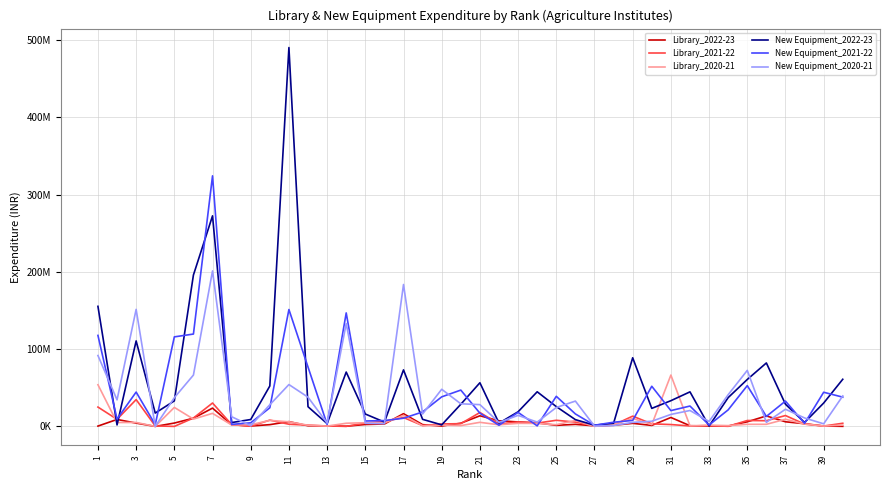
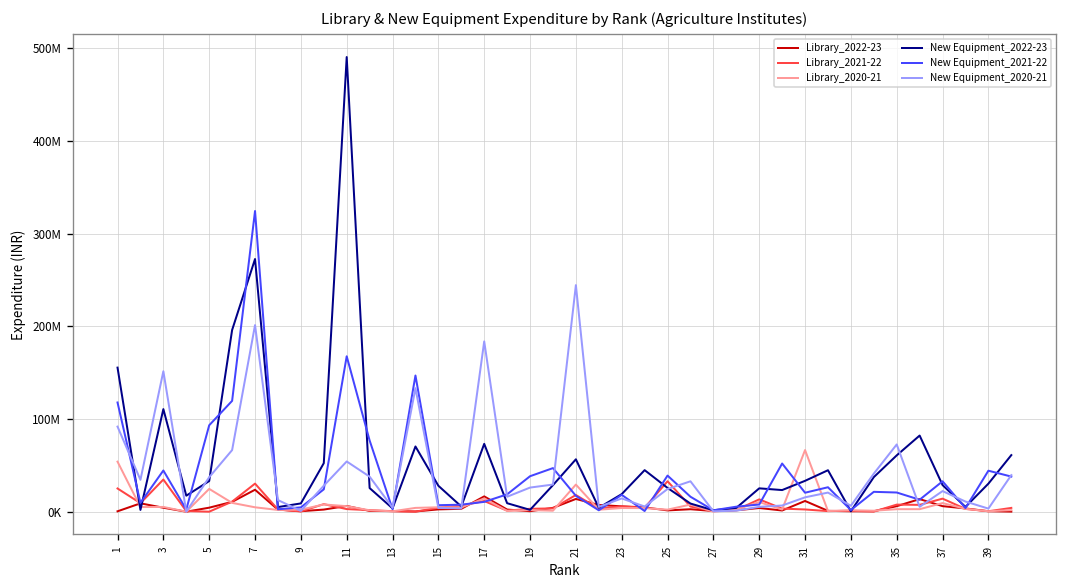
  {
    "Library_2022-23": {
      "1": 0,
      "5": 0,
      "7": 20000000,
      "21": 10000000,
      "31": 10000000,
      "37": 10000000
    },
    "Library_2021-22": {
      "1": 30000000,
      "3": 30000000,
      "5": 0,
      "7": 30000000,
-     "25": 10000000,
+     "25": 30000000,
      "31": 0,
      "37": 10000000
    },
    "Library_2020-21": {
      "1": 50000000,
      "5": 20000000,
-     "7": 20000000,
-     "21": 10000000,
+     "7": 0,
+     "21": 30000000,
      "31": 70000000,
      "37": 10000000
    },
    "New Equipment_2022-23": {
      "1": 160000000,
      "3": 110000000,
      "5": 30000000,
      "7": 270000000,
      "9": 10000000,
      "11": 490000000,
-     "15": 20000000,
+     "15": 30000000,
      "17": 70000000,
      "21": 60000000,
-     "29": 90000000,
+     "29": 30000000,
      "31": 30000000,
      "35": 60000000,
      "37": 30000000,
      "39": 30000000
    },
    "New Equipment_2021-22": {
      "1": 120000000,
      "3": 40000000,
-     "5": 120000000,
+     "5": 90000000,
      "7": 320000000,
-     "11": 150000000,
+     "11": 170000000,
      "19": 40000000,
      "25": 40000000,
      "31": 20000000,
-     "35": 50000000,
+     "35": 20000000,
      "37": 30000000,
      "39": 40000000
    },
    "New Equipment_2020-21": {
      "1": 90000000,
      "3": 150000000,
      "5": 40000000,
      "7": 200000000,
      "11": 50000000,
      "17": 180000000,
-     "19": 50000000,
-     "21": 30000000,
+     "19": 30000000,
+     "21": 240000000,
      "23": 10000000,
      "31": 20000000,
      "33": 10000000,
      "35": 70000000,
      "37": 20000000
    }
  }
